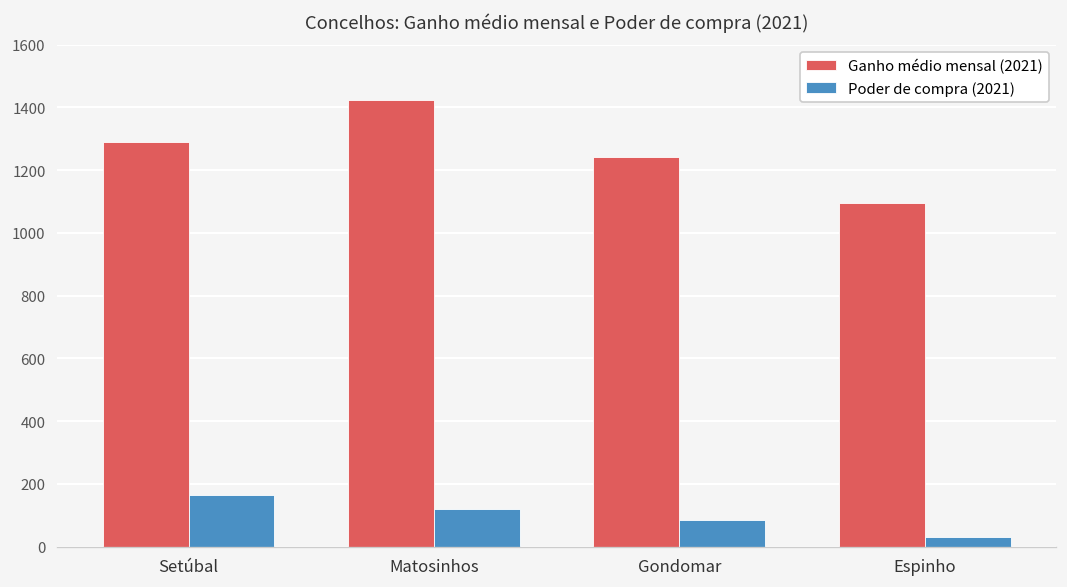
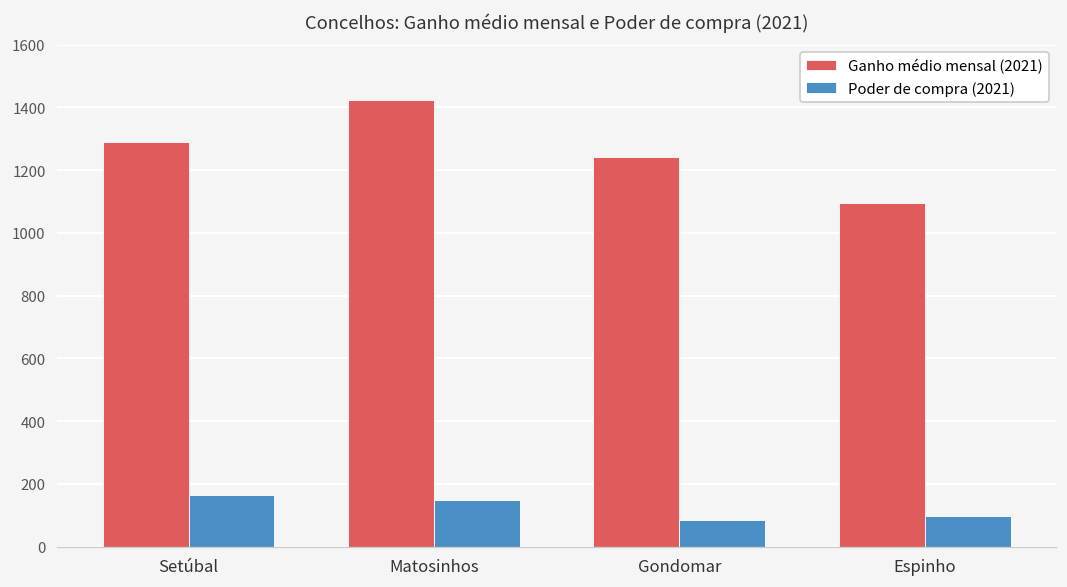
  {
    "Ganho médio mensal (2021)": {
      "Setúbal": 1290,
      "Matosinhos": 1420,
      "Gondomar": 1240,
      "Espinho": 1100
    },
    "Poder de compra (2021)": {
      "Setúbal": 170,
-     "Matosinhos": 120,
+     "Matosinhos": 150,
      "Gondomar": 90,
-     "Espinho": 30
+     "Espinho": 100
    }
  }
